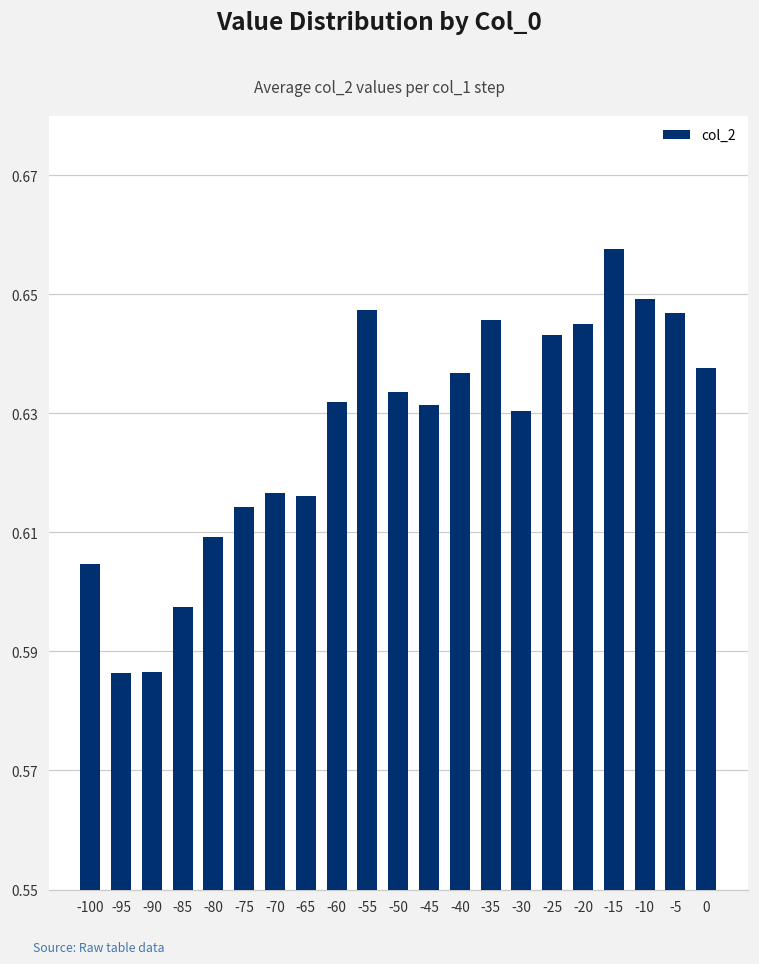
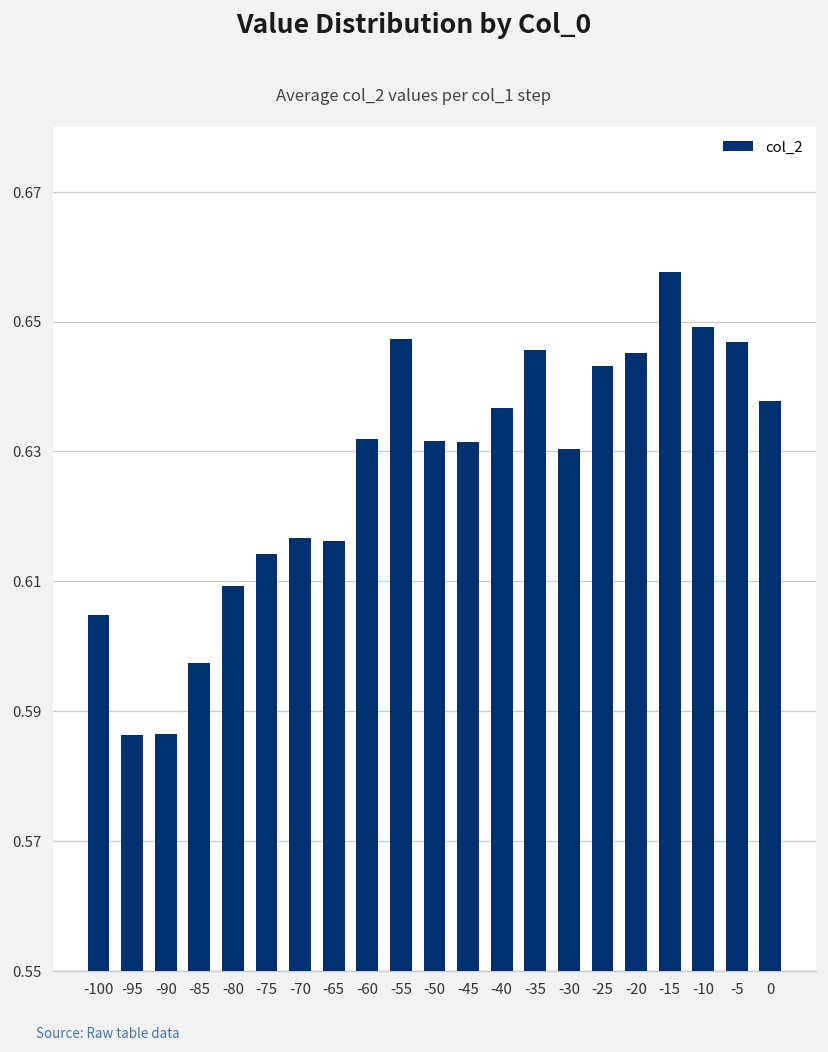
  {
    "-100": 0.605,
    "-95": 0.586,
    "-90": 0.586,
    "-85": 0.597,
    "-80": 0.609,
    "-75": 0.614,
    "-70": 0.617,
    "-65": 0.616,
    "-60": 0.632,
    "-55": 0.647,
-   "-50": 0.634,
+   "-50": 0.632,
    "-45": 0.631,
    "-40": 0.637,
    "-35": 0.646,
    "-30": 0.630,
    "-25": 0.643,
    "-20": 0.645,
    "-15": 0.658,
    "-10": 0.649,
    "-5": 0.647,
    "0": 0.638
  }
